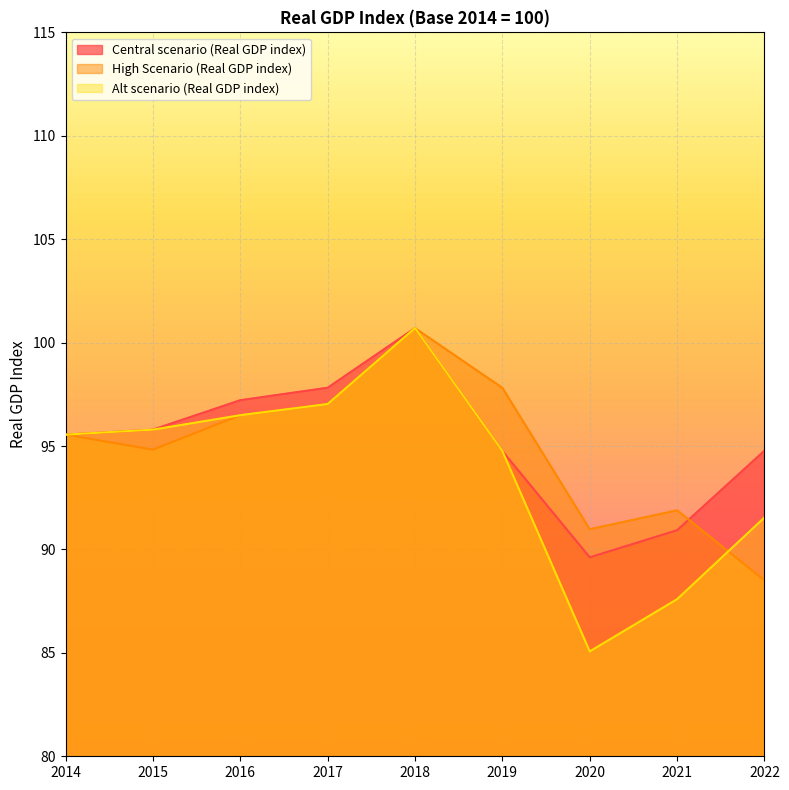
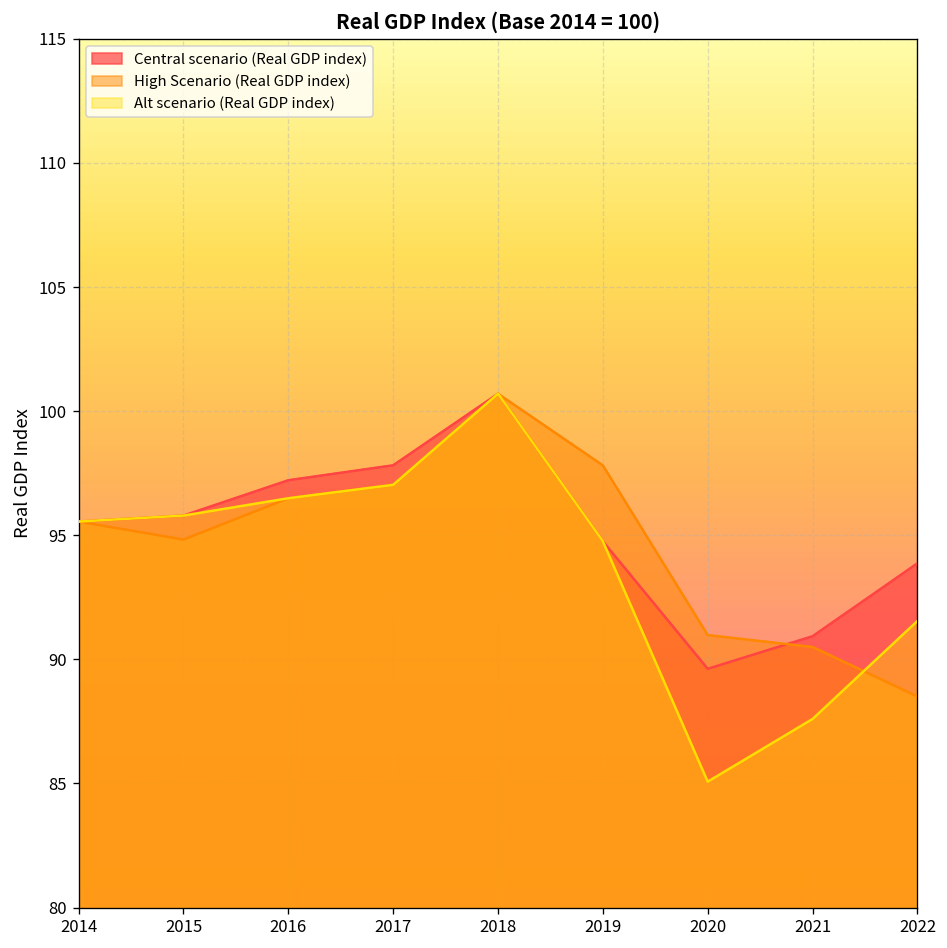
  {
    "Central scenario (Real GDP index)": {
      "2016": 97.2,
      "2017": 97.8,
      "2020": 89.6,
      "2021": 90.9,
-     "2022": 94.8
+     "2022": 93.9
    },
    "High Scenario (Real GDP index)": {
      "2015": 94.8,
      "2019": 97.8,
      "2020": 91.0,
-     "2021": 91.9,
+     "2021": 90.5,
      "2022": 88.5
    },
    "Alt scenario (Real GDP index)": {
      "2020": 85.1,
      "2021": 87.6,
      "2022": 91.5
    }
  }
